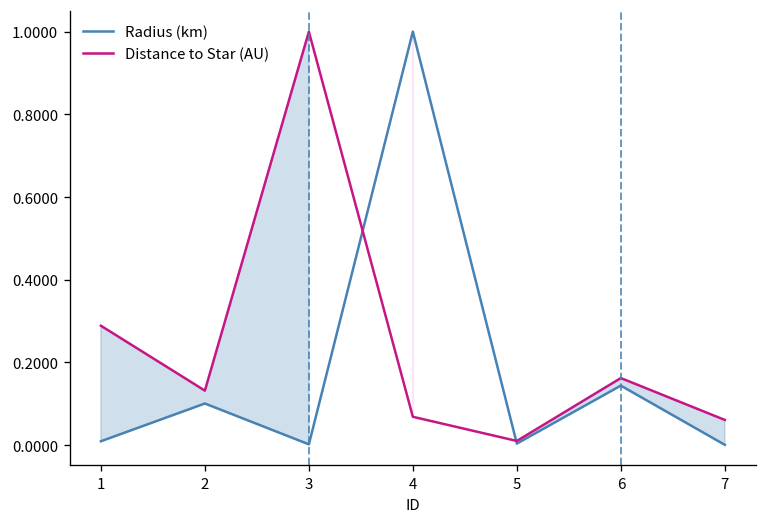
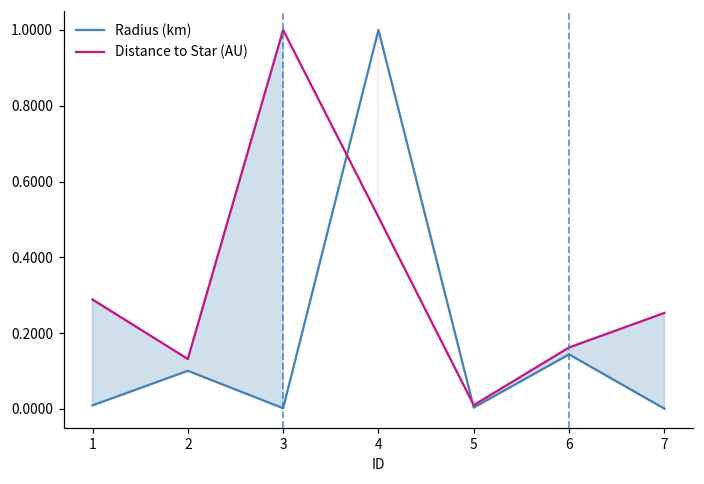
  {
    "Radius (km)": {
      "1": 0.01,
      "2": 0.10,
      "3": 0.00,
      "4": 1.00,
      "6": 0.14,
      "7": 0.00
    },
    "Distance to Star (AU)": {
      "1": 0.29,
      "2": 0.13,
      "3": 1.00,
-     "4": 0.07,
+     "4": 0.51,
      "6": 0.16,
-     "7": 0.06
+     "7": 0.25
    }
  }
